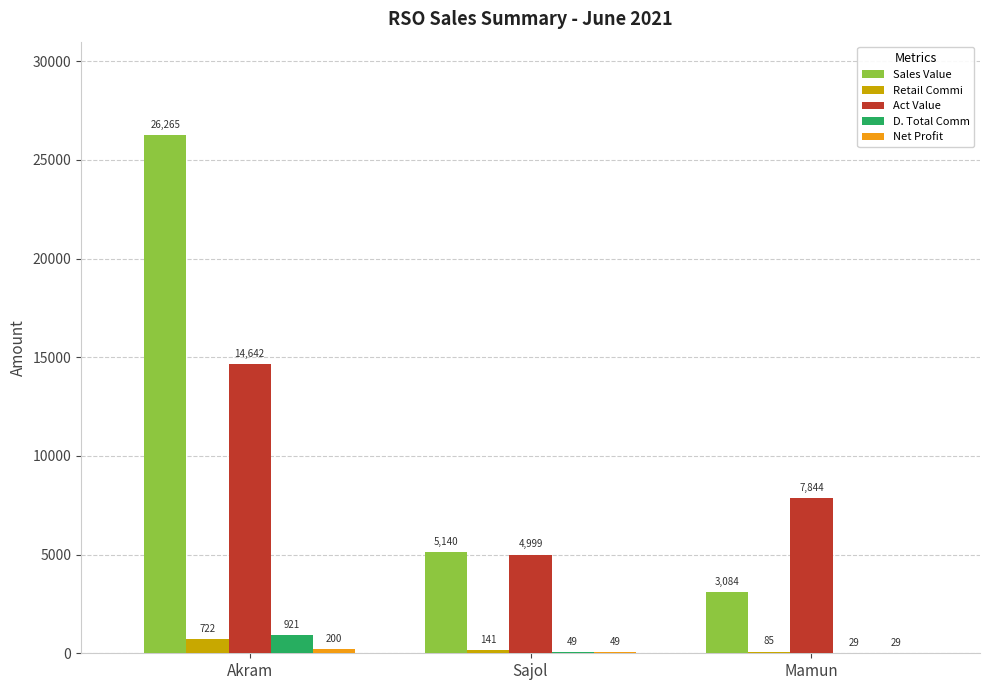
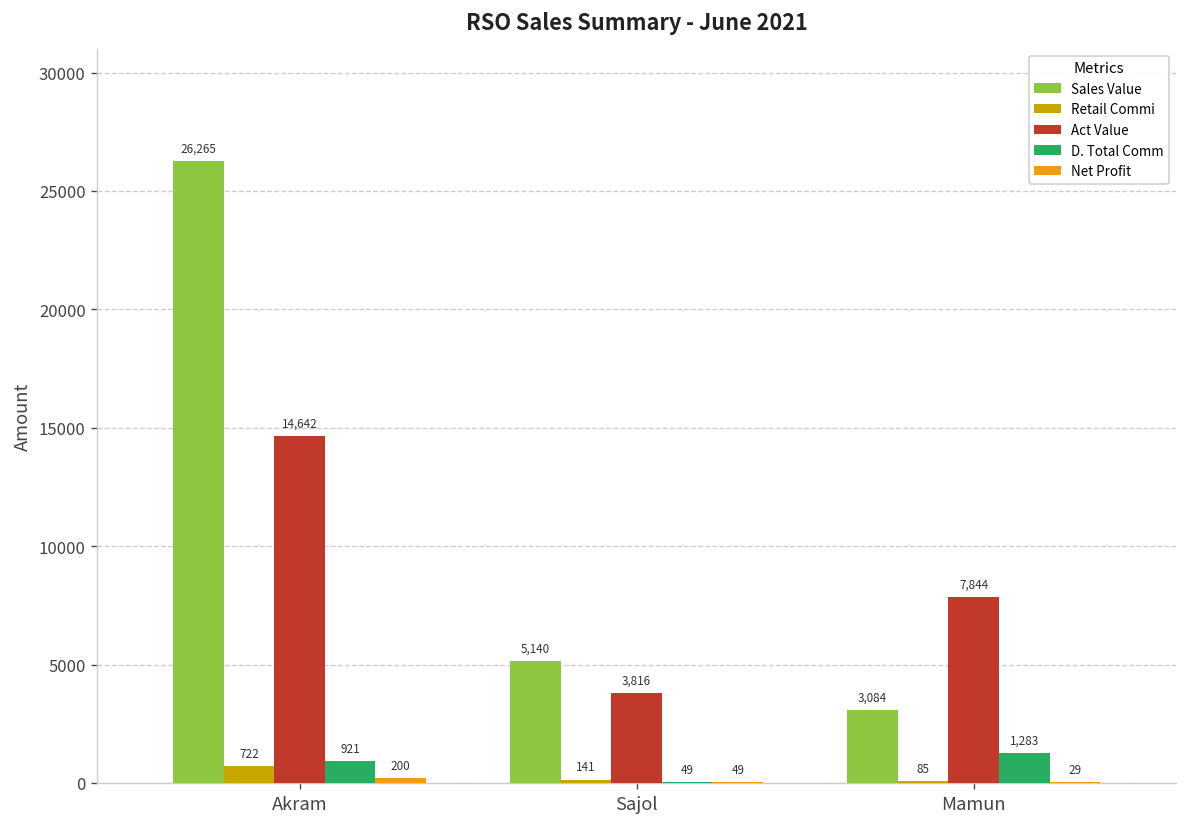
  {
    "Sales Value": {
      "Akram": "26,265",
      "Sajol": "5,140",
      "Mamun": "3,084"
    },
    "Act Value": {
      "Akram": "14,642",
-     "Sajol": "4,999",
+     "Sajol": "3,816",
      "Mamun": "7,844"
    },
    "D. Total Comm": {
      "Akram": "921",
      "Sajol": "49",
-     "Mamun": "29"
+     "Mamun": "1,283"
    }
  }
